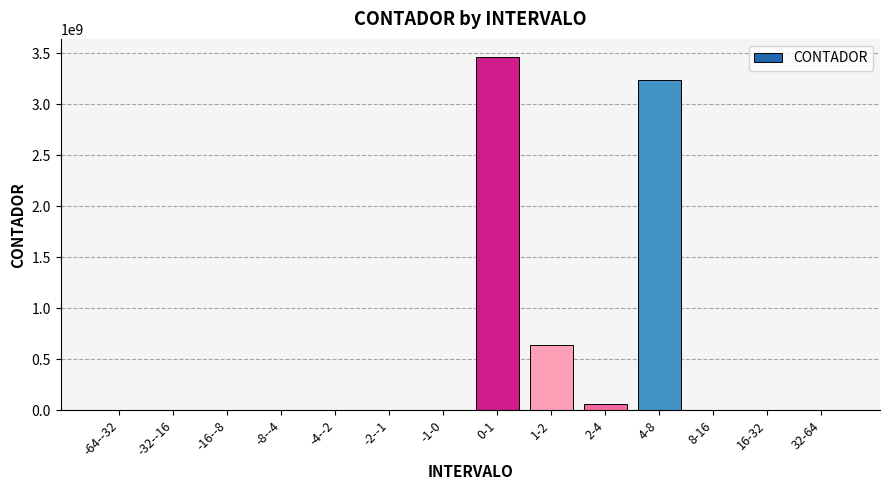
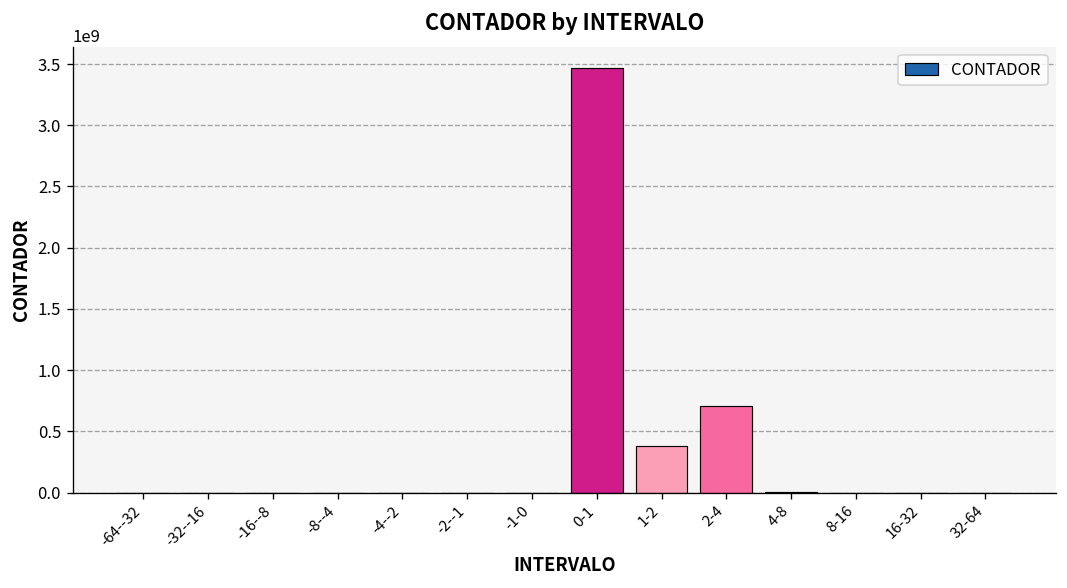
  {
    "-64--32": 0,
    "-32--16": 0,
    "-16--8": 0,
    "-8--4": 0,
    "-4--2": 0,
    "-2--1": 0,
    "-1-0": 0,
    "0-1": 3470000000,
-   "1-2": 640000000,
-   "2-4": 70000000,
-   "4-8": 3240000000,
+   "1-2": 380000000,
+   "2-4": 710000000,
+   "4-8": 10000000,
    "8-16": 0,
    "16-32": 0,
    "32-64": 0
  }
